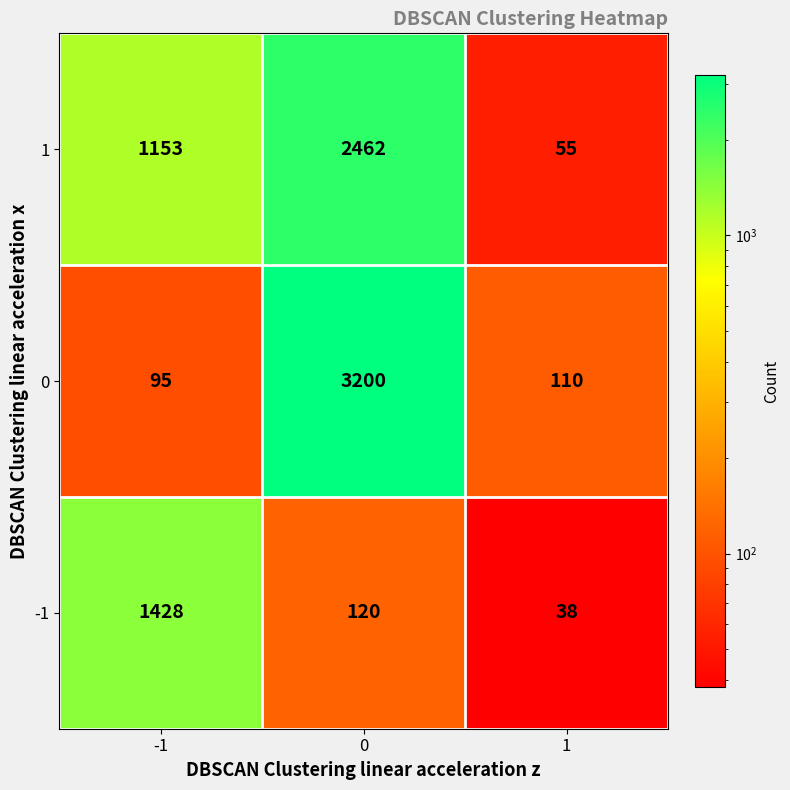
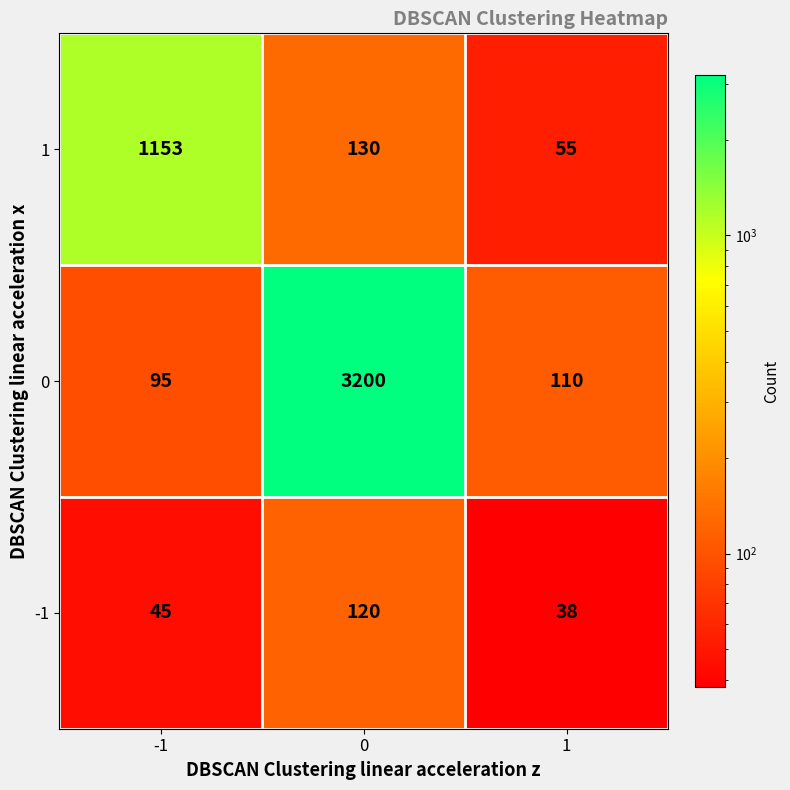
  {
    "1": {
      "-1": 1153,
-     "0": 2462,
+     "0": 130,
      "1": 55
    },
    "0": {
      "-1": 95,
      "0": 3200,
      "1": 110
    },
    "-1": {
-     "-1": 1428,
+     "-1": 45,
      "0": 120,
      "1": 38
    }
  }
